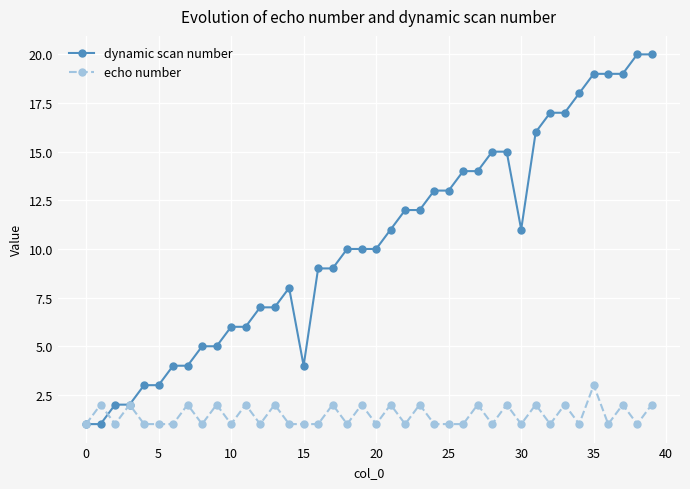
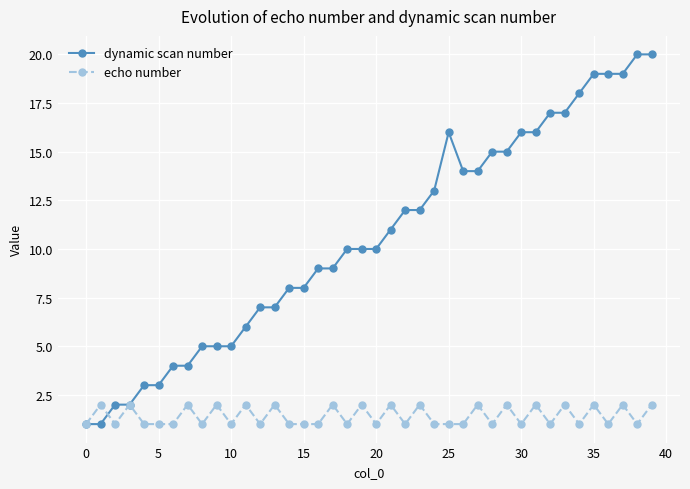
  {
    "dynamic scan number": {
      "5": 3,
-     "10": 6,
-     "15": 4,
+     "10": 5,
+     "15": 8,
      "20": 10,
-     "25": 13,
-     "30": 11,
+     "25": 16,
+     "30": 16,
      "35": 19
    },
    "echo number": {
      "5": 1,
      "10": 1,
      "15": 1,
      "20": 1,
      "25": 1,
      "30": 1,
-     "35": 3
+     "35": 2
    }
  }
